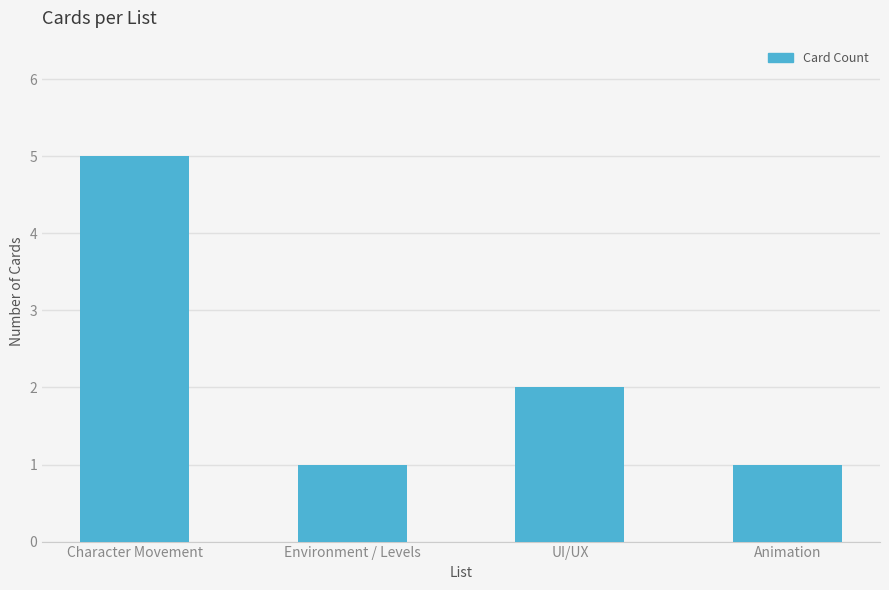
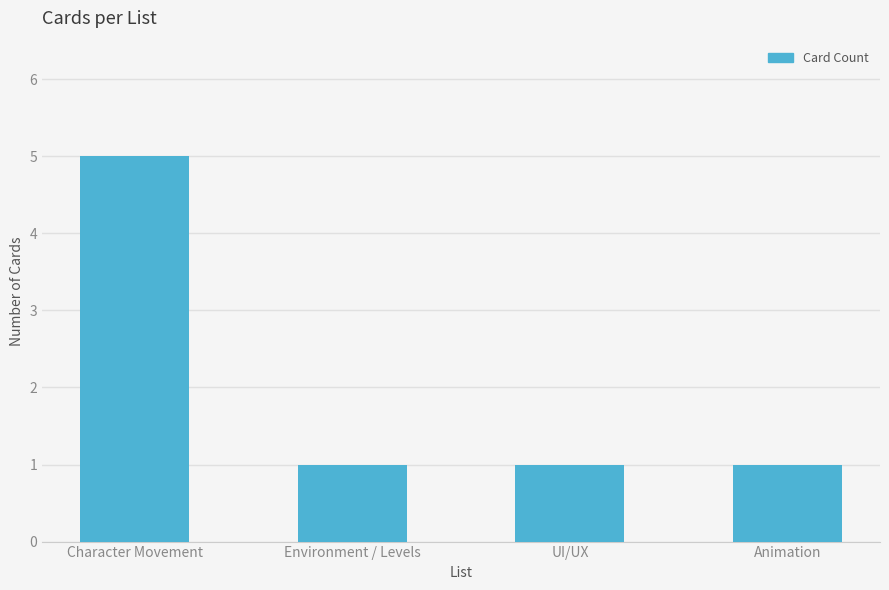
  {
    "Character Movement": 5,
    "Environment / Levels": 1,
-   "UI/UX": 2,
+   "UI/UX": 1,
    "Animation": 1
  }
